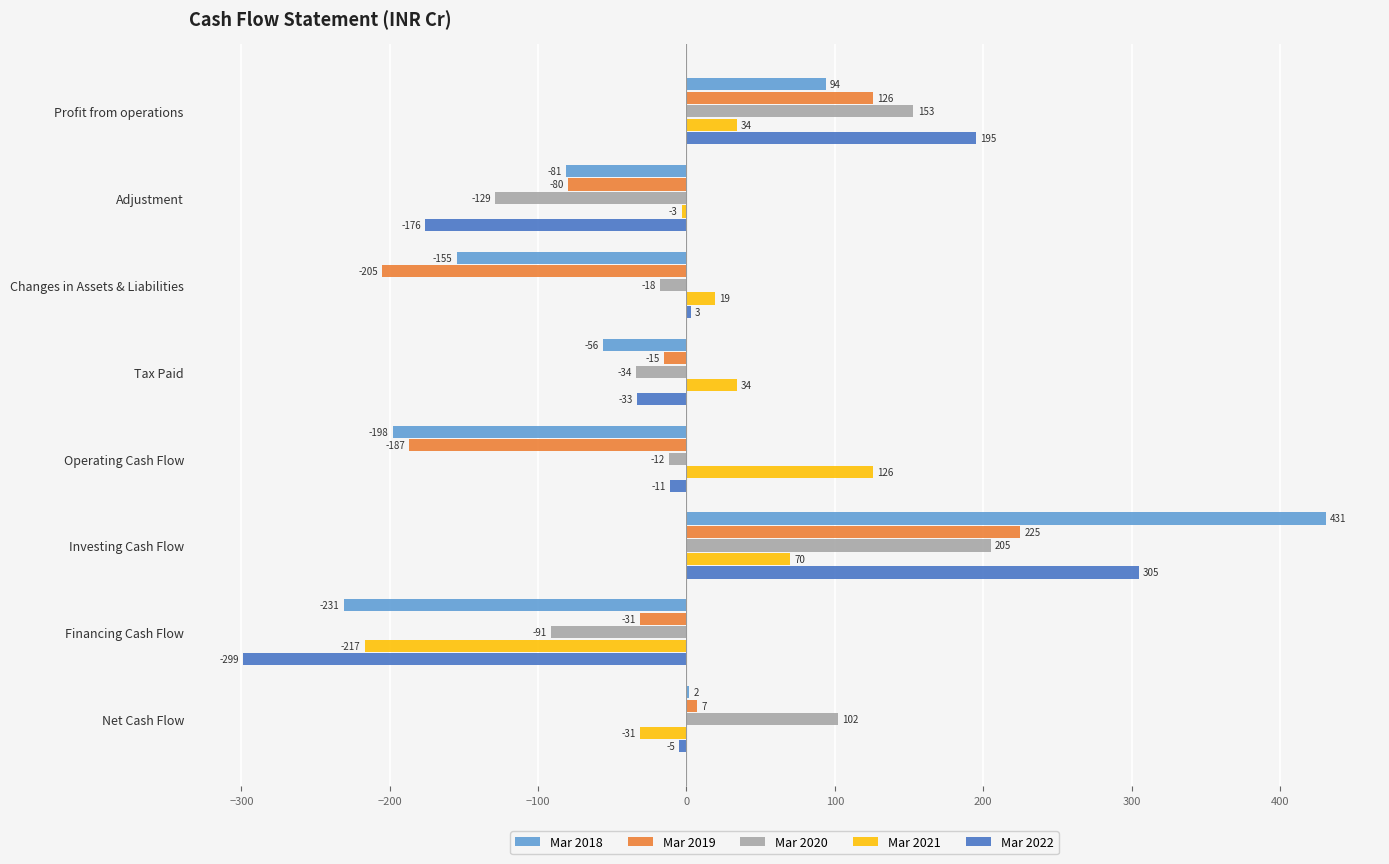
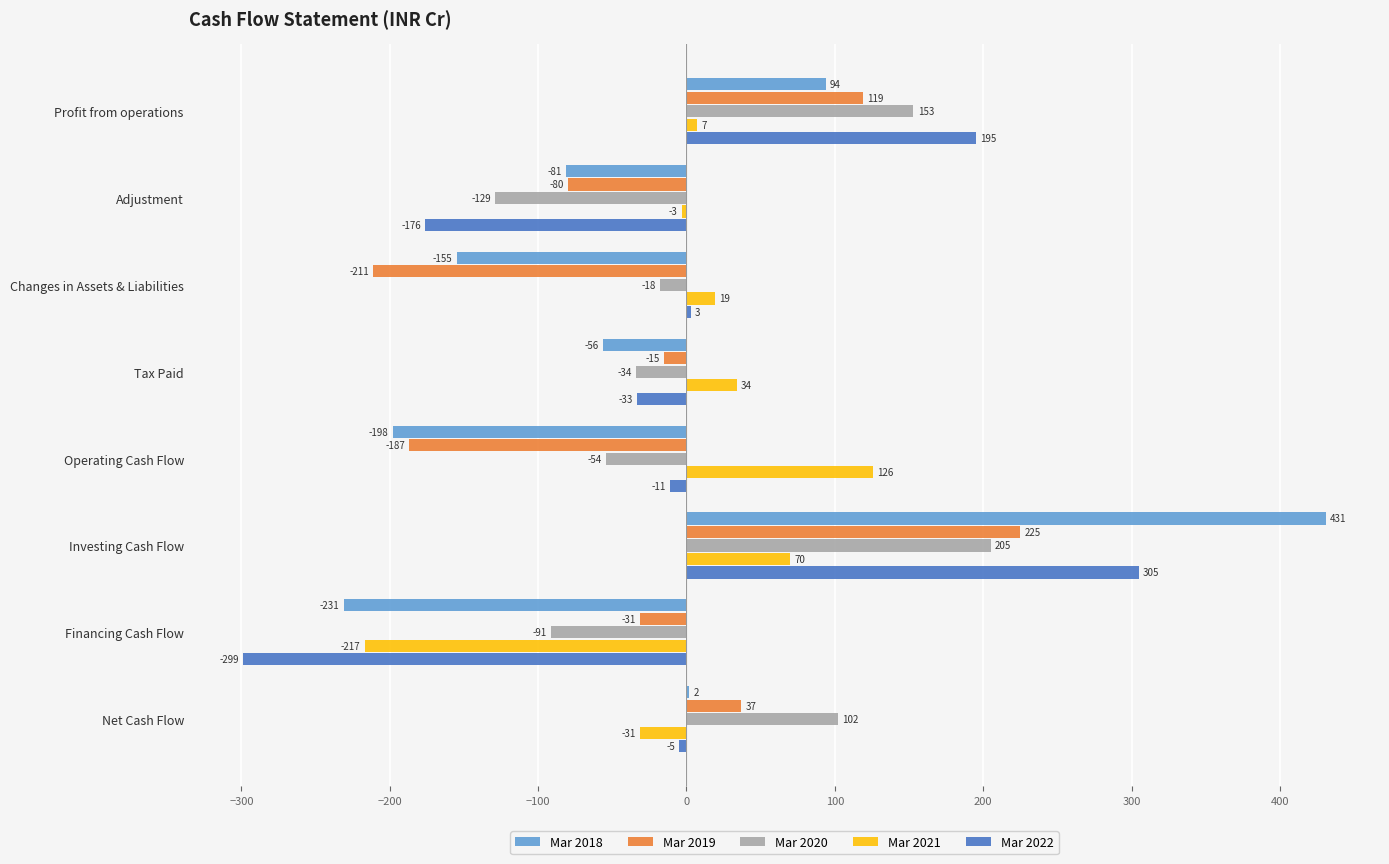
  {
    "Mar 2019": {
-     "Profit from operations": 126,
+     "Profit from operations": 119,
      "Adjustment": -80,
-     "Changes in Assets & Liabilities": -205,
+     "Changes in Assets & Liabilities": -211,
      "Tax Paid": -15,
      "Operating Cash Flow": -187,
      "Investing Cash Flow": 225,
      "Financing Cash Flow": -31,
-     "Net Cash Flow": 7
+     "Net Cash Flow": 37
    },
    "Mar 2020": {
      "Profit from operations": 153,
      "Adjustment": -129,
      "Changes in Assets & Liabilities": -18,
      "Tax Paid": -34,
-     "Operating Cash Flow": -12,
+     "Operating Cash Flow": -54,
      "Investing Cash Flow": 205,
      "Financing Cash Flow": -91,
      "Net Cash Flow": 102
    },
    "Mar 2021": {
-     "Profit from operations": 34,
+     "Profit from operations": 7,
      "Adjustment": -3,
      "Changes in Assets & Liabilities": 19,
      "Tax Paid": 34,
      "Operating Cash Flow": 126,
      "Investing Cash Flow": 70,
      "Financing Cash Flow": -217,
      "Net Cash Flow": -31
    }
  }
